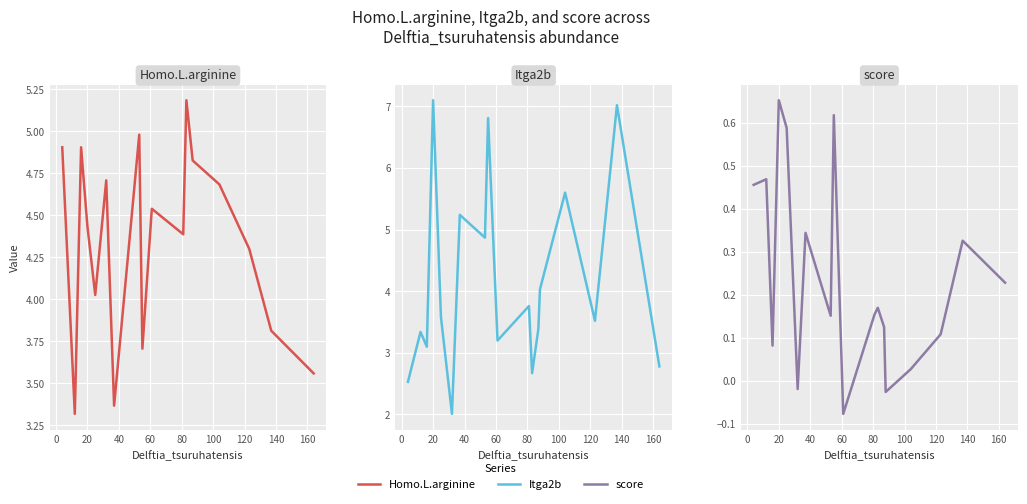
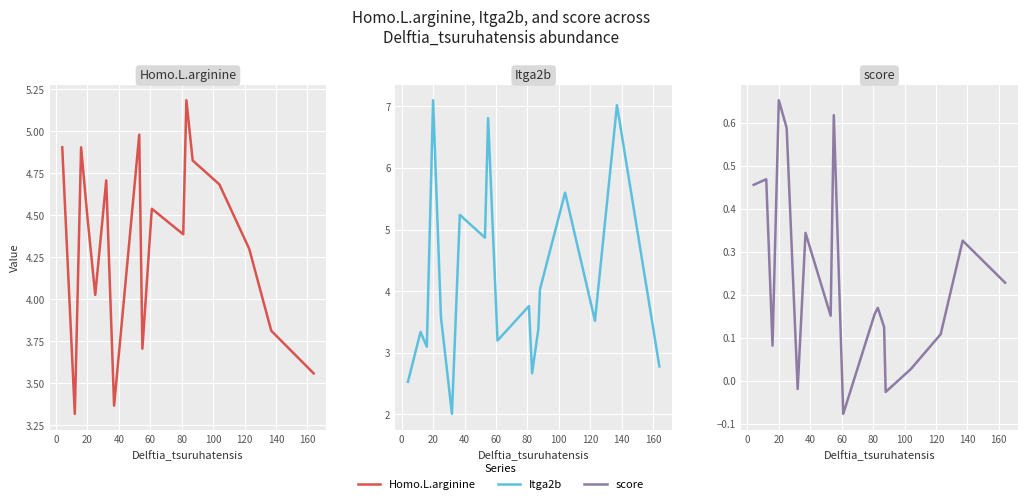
  {
    "Homo.L.arginine": {
-     "20": 4.44
+     "20": 4.49
    },
    "Itga2b": {
      "20": 7.1
    },
    "score": {
      "20": 0.65
    }
  }
